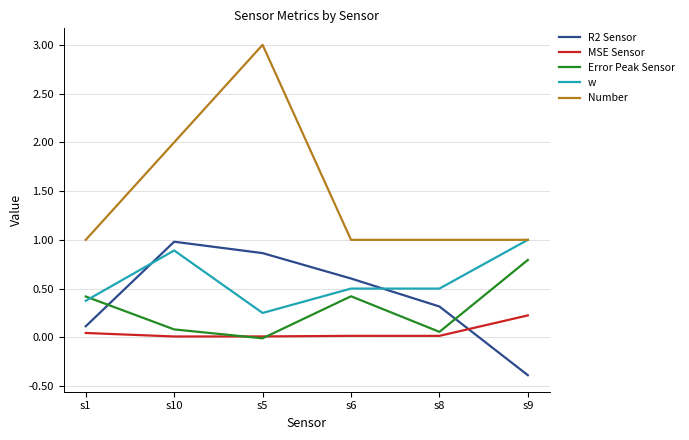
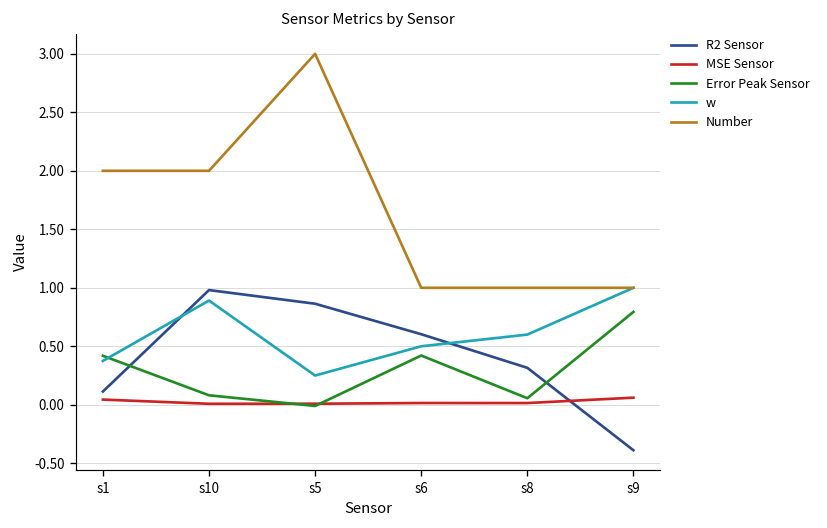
  {
    "R2 Sensor": {
      "s1": 0.1,
      "s10": 1.0,
      "s5": 0.9,
      "s6": 0.6,
      "s8": 0.3,
      "s9": -0.4
    },
    "MSE Sensor": {
      "s1": 0.0,
      "s10": 0.0,
      "s6": 0.0,
      "s8": 0.0,
-     "s9": 0.2
+     "s9": 0.1
    },
    "Error Peak Sensor": {
      "s1": 0.4,
      "s10": 0.1,
      "s6": 0.4,
      "s8": 0.1,
      "s9": 0.8
    },
    "w": {
      "s1": 0.4,
      "s10": 0.9,
      "s5": 0.3,
      "s6": 0.5,
-     "s8": 0.5
+     "s8": 0.6
    },
    "Number": {
-     "s1": 1,
+     "s1": 2,
      "s10": 2,
      "s5": 3,
      "s6": 1,
      "s8": 1
    }
  }
